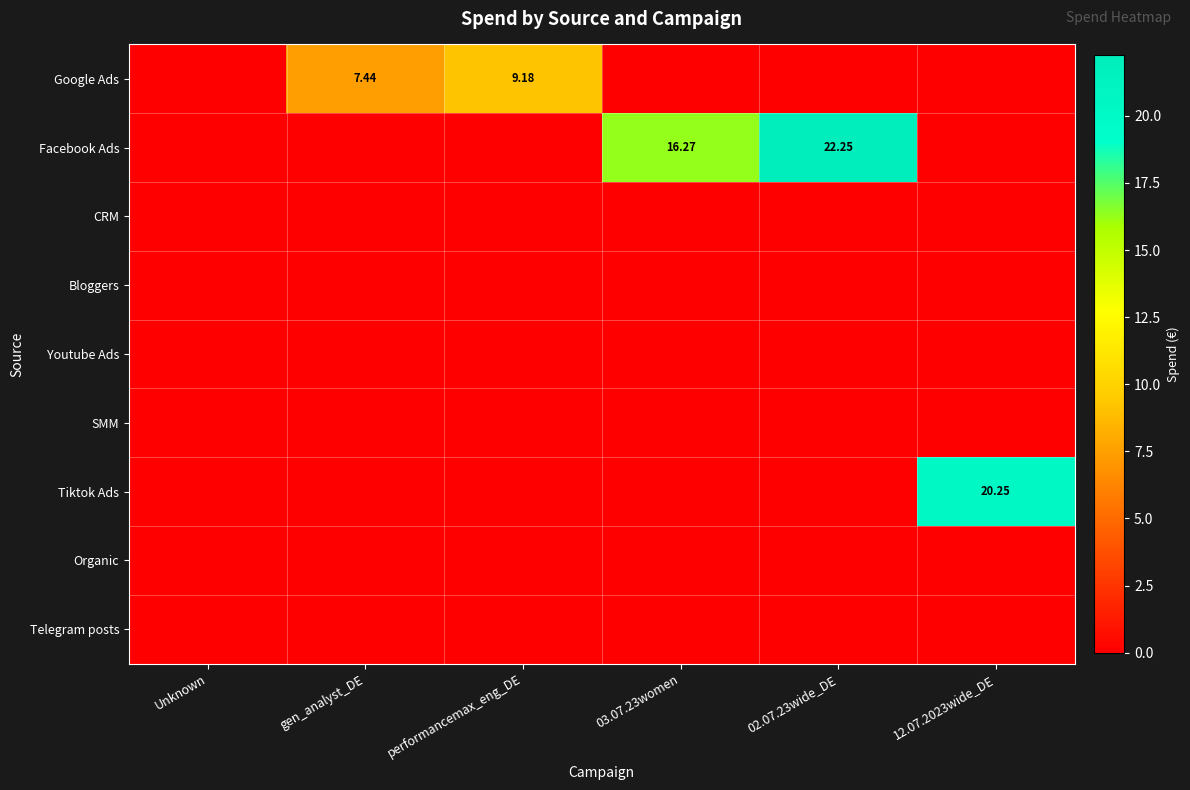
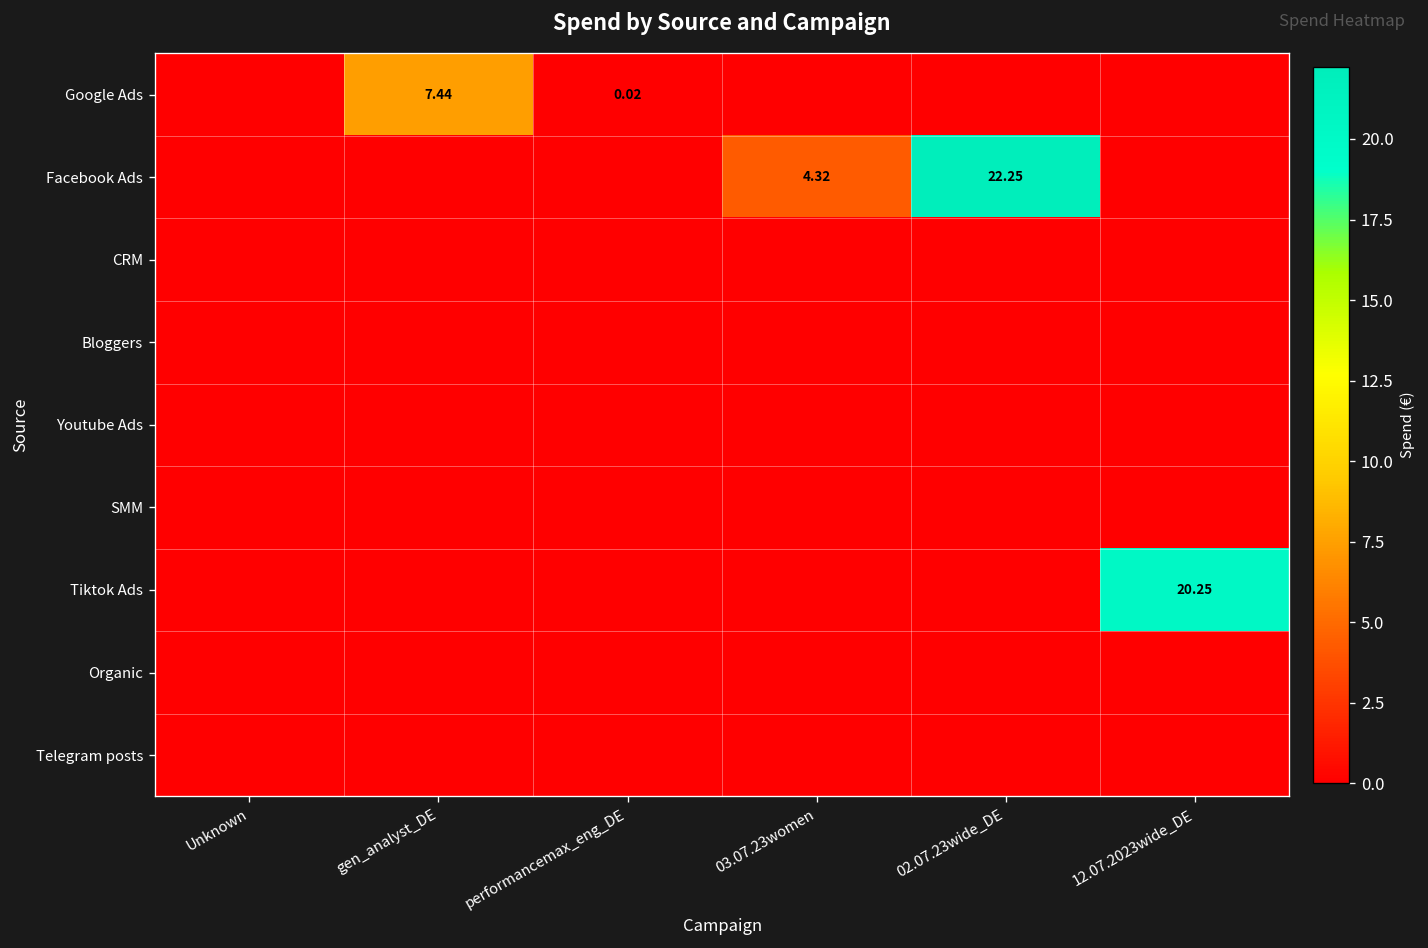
  {
    "Google Ads": {
      "gen_analyst_DE": 7.44,
-     "performancemax_eng_DE": 9.18
+     "performancemax_eng_DE": 0.02
    },
    "Facebook Ads": {
-     "03.07.23women": 16.27,
+     "03.07.23women": 4.32,
      "02.07.23wide_DE": 22.25
    },
    "Tiktok Ads": {
      "12.07.2023wide_DE": 20.25
    }
  }
